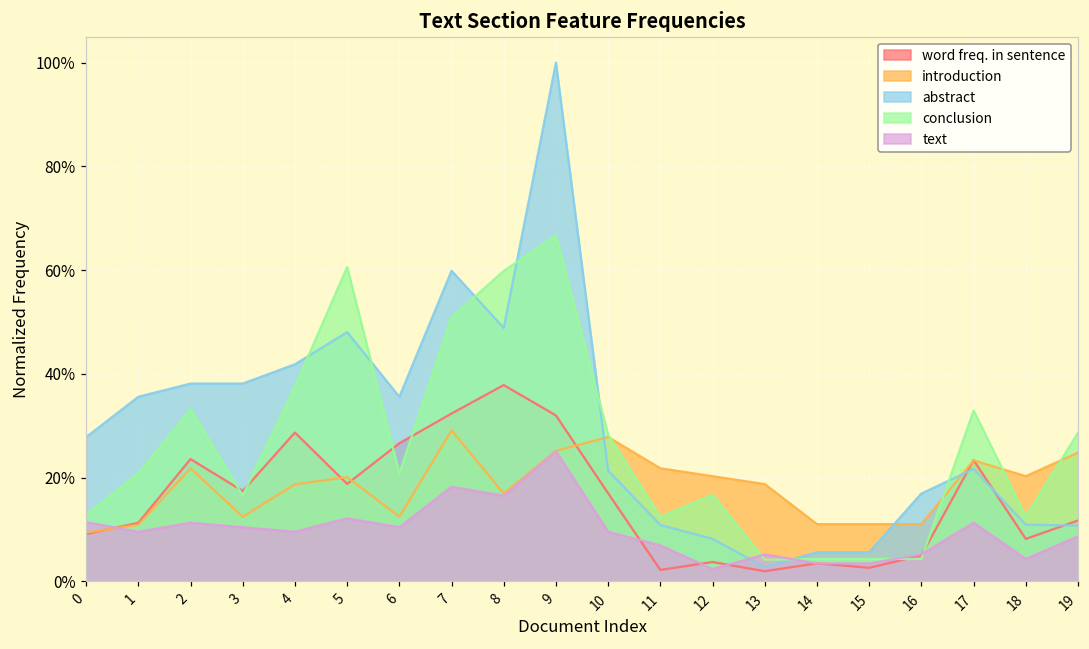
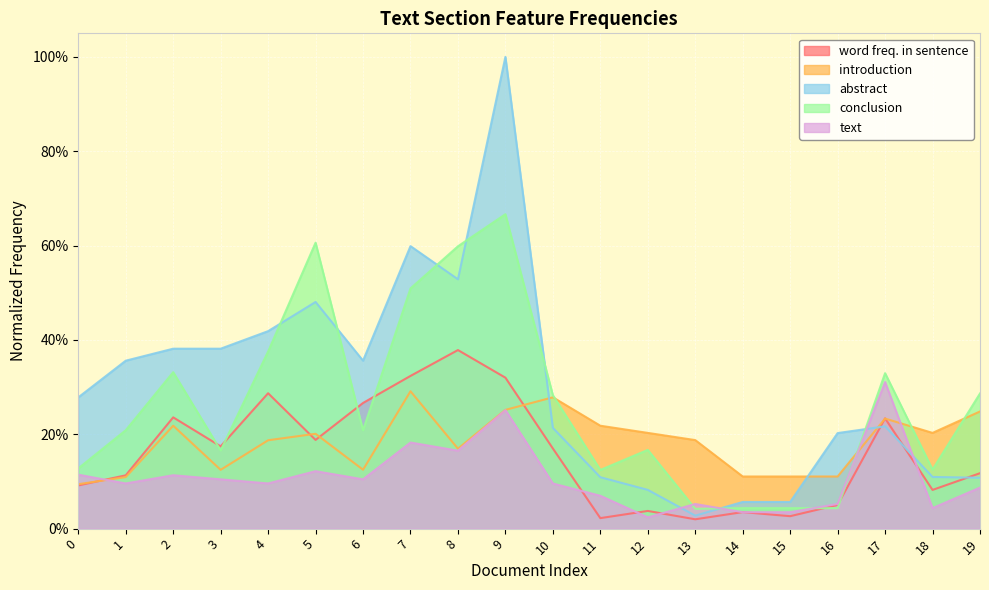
  {
    "word freq. in sentence": {
      "2": "24%",
      "3": "17%",
      "4": "29%",
      "5": "19%",
      "6": "27%",
      "7": "32%",
      "8": "38%",
      "9": "32%",
      "10": "17%",
      "11": "2%",
      "12": "4%",
      "13": "2%",
      "15": "3%",
      "18": "8%",
      "19": "12%"
    },
    "introduction": {
      "2": "22%",
      "3": "12%",
      "4": "19%",
      "5": "20%",
      "6": "12%",
      "7": "29%",
      "11": "22%",
      "12": "20%",
      "13": "19%",
      "14": "11%",
      "15": "11%",
      "16": "11%",
      "18": "20%",
      "19": "25%"
    },
    "abstract": {
      "0": "28%",
      "1": "36%",
      "2": "38%",
      "3": "38%",
      "4": "42%",
      "5": "48%",
      "6": "36%",
      "7": "60%",
-     "8": "49%",
+     "8": "53%",
      "9": "100%",
      "10": "21%",
      "11": "11%",
      "12": "8%",
      "13": "3%",
      "14": "6%",
      "15": "6%",
-     "16": "17%",
+     "16": "20%",
      "17": "22%",
      "18": "11%",
      "19": "11%"
    },
    "conclusion": {
      "0": "13%",
      "1": "21%",
      "2": "33%",
      "3": "17%",
      "4": "38%",
      "5": "61%",
      "6": "21%",
      "7": "51%",
      "8": "60%",
      "9": "67%",
      "11": "12%",
      "12": "17%",
      "13": "4%",
      "14": "4%",
      "15": "4%",
      "16": "4%",
      "17": "33%",
      "18": "13%",
      "19": "29%"
    },
    "text": {
      "0": "11%",
      "1": "10%",
      "2": "11%",
      "3": "10%",
      "4": "10%",
      "5": "12%",
      "6": "10%",
      "7": "18%",
      "10": "10%",
      "11": "7%",
      "12": "2%",
      "13": "5%",
      "15": "3%",
-     "17": "11%",
+     "17": "31%",
      "18": "4%",
      "19": "9%"
    }
  }
